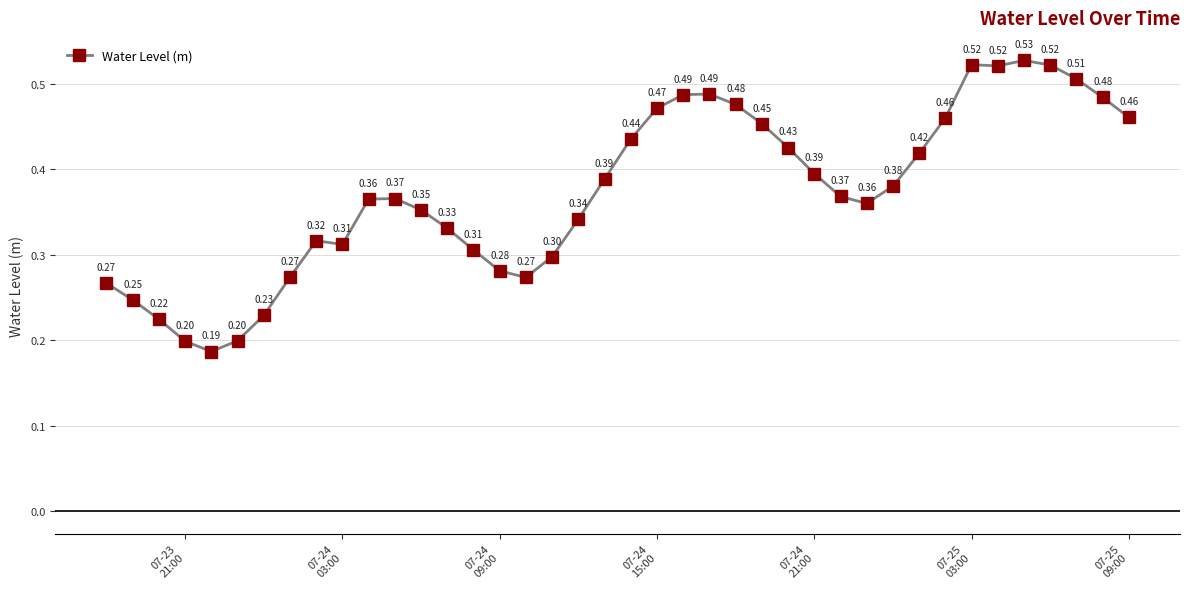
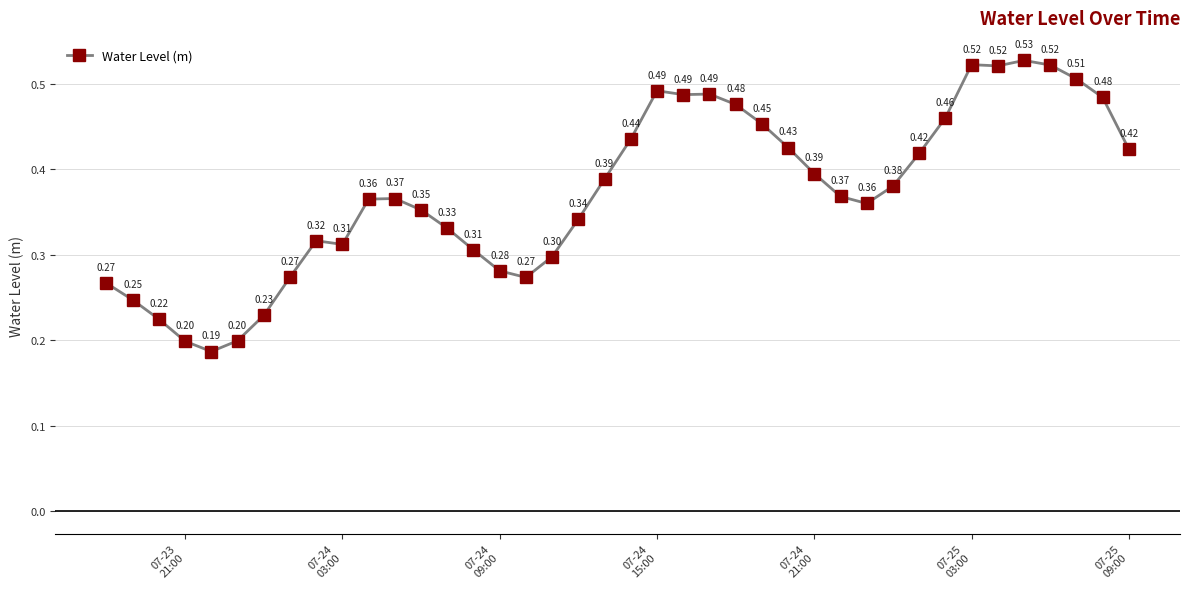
  {
    "07-23 21:00": 0.20,
    "07-24 03:00": 0.31,
    "07-24 09:00": 0.28,
-   "07-24 15:00": 0.47,
+   "07-24 15:00": 0.49,
    "07-24 21:00": 0.39,
    "07-25 03:00": 0.52,
-   "07-25 09:00": 0.46
+   "07-25 09:00": 0.42
  }
